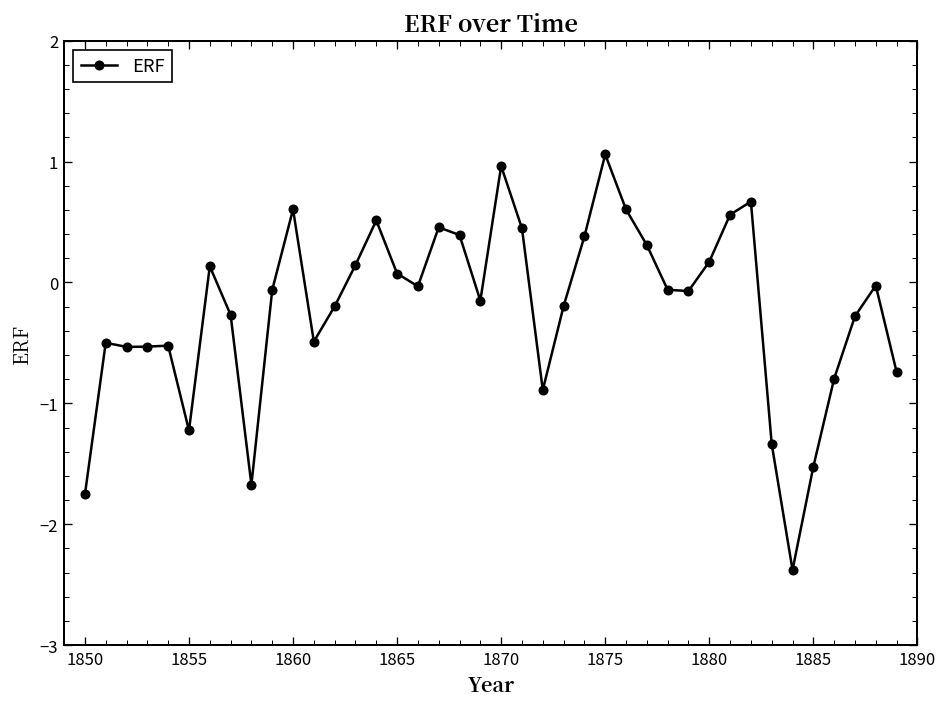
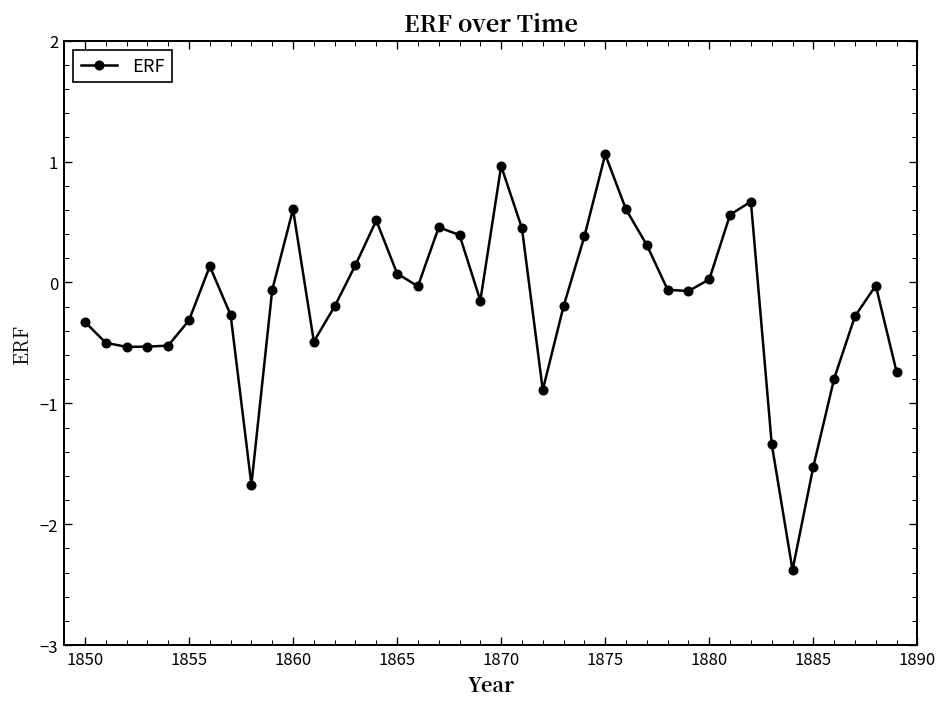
  {
-   "1850": -1.75,
-   "1855": -1.22,
+   "1850": -0.33,
+   "1855": -0.31,
    "1860": 0.60,
    "1865": 0.07,
    "1870": 0.96,
    "1875": 1.06,
-   "1880": 0.17,
+   "1880": 0.03,
    "1885": -1.52
  }
